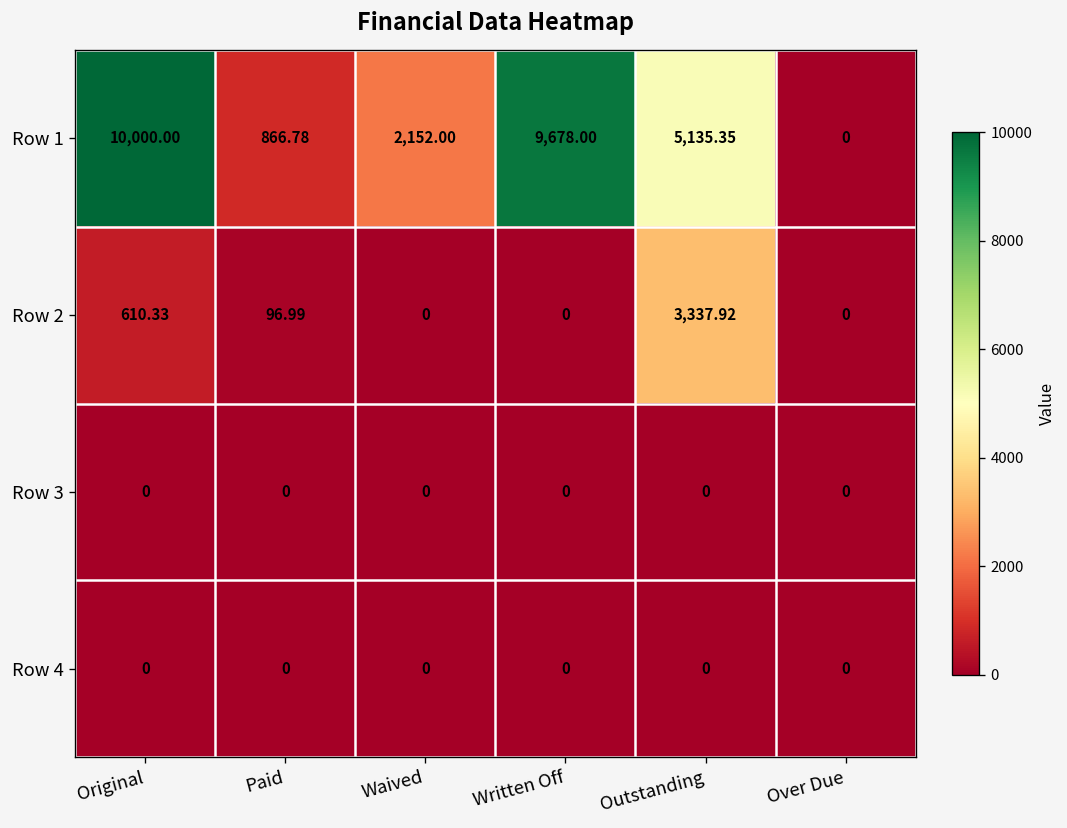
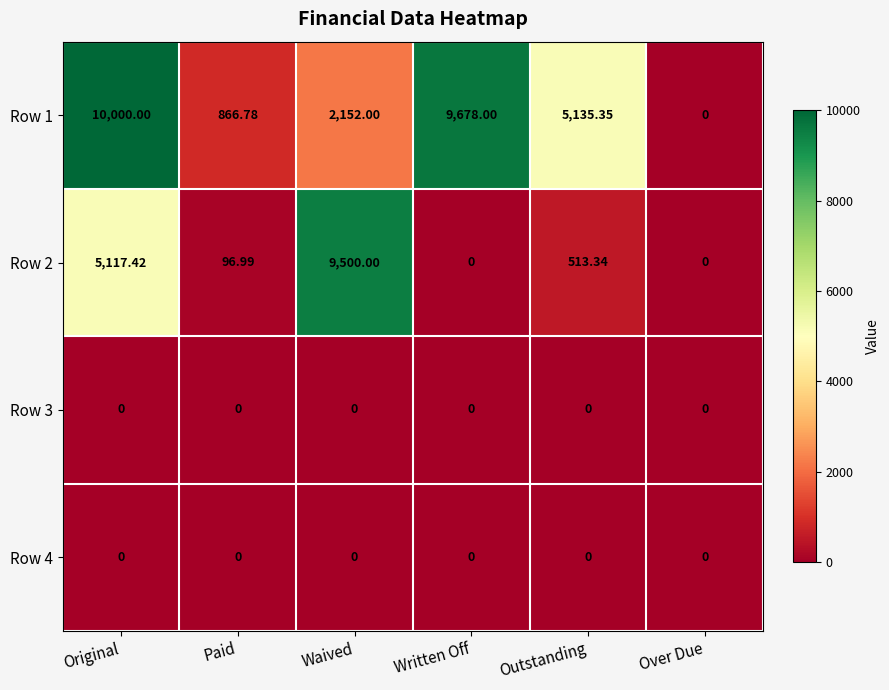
  {
    "Row 1": {
      "Original": "10,000.00",
      "Paid": "866.78",
      "Waived": "2,152.00",
      "Written Off": "9,678.00",
      "Outstanding": "5,135.35",
      "Over Due": "0"
    },
    "Row 2": {
-     "Original": "610.33",
+     "Original": "5,117.42",
      "Paid": "96.99",
-     "Waived": "0",
+     "Waived": "9,500.00",
      "Written Off": "0",
-     "Outstanding": "3,337.92",
+     "Outstanding": "513.34",
      "Over Due": "0"
    },
    "Row 3": {
      "Original": "0",
      "Paid": "0",
      "Waived": "0",
      "Written Off": "0",
      "Outstanding": "0",
      "Over Due": "0"
    },
    "Row 4": {
      "Original": "0",
      "Paid": "0",
      "Waived": "0",
      "Written Off": "0",
      "Outstanding": "0",
      "Over Due": "0"
    }
  }
